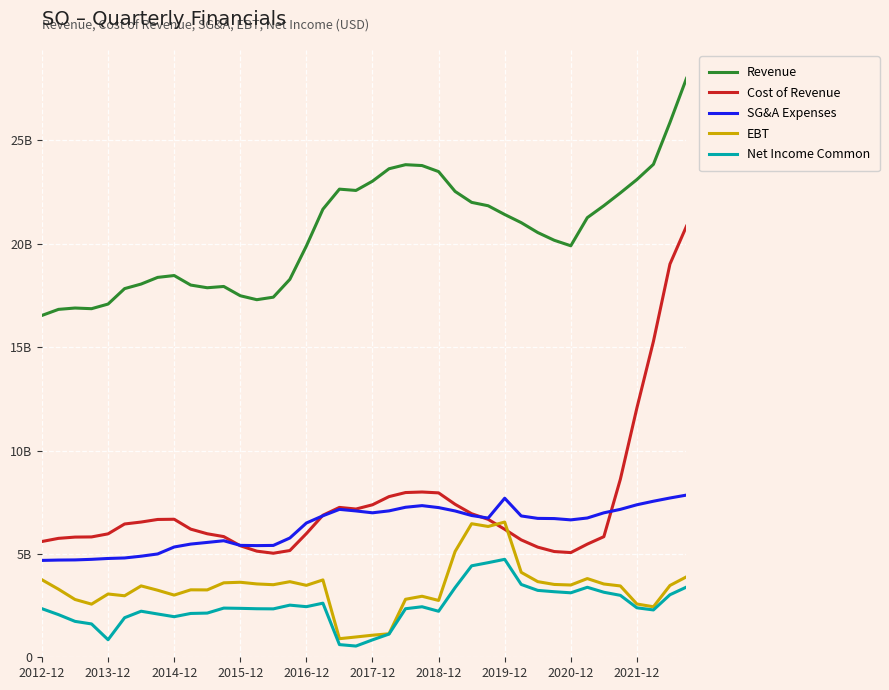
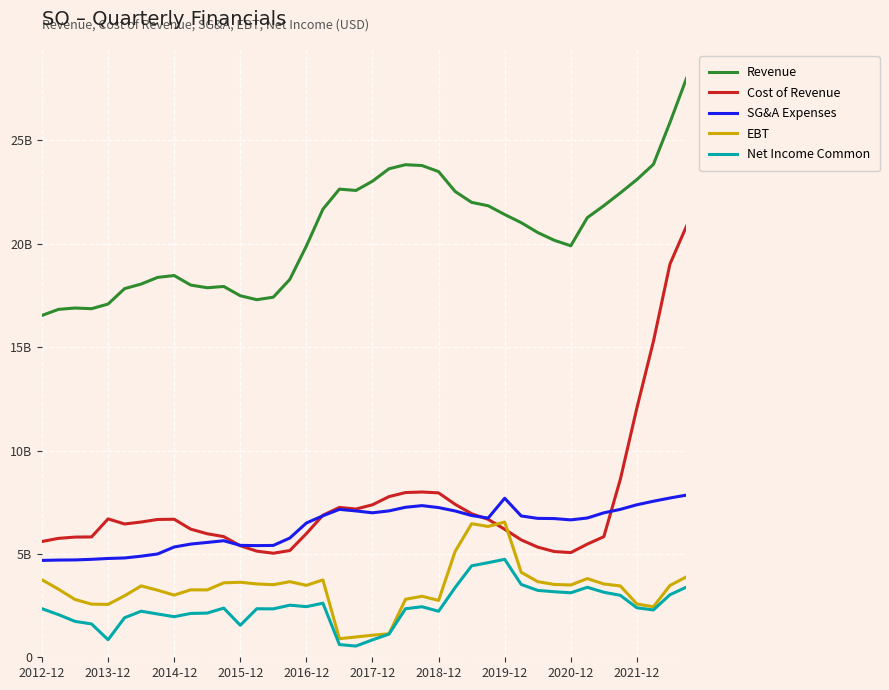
  {
    "Revenue": {
      "2012-12": 16500000000,
      "2013-12": 17100000000,
      "2014-12": 18500000000,
      "2015-12": 17500000000,
      "2016-12": 19900000000,
      "2017-12": 23000000000,
      "2018-12": 23500000000,
      "2019-12": 21400000000,
      "2020-12": 19900000000,
      "2021-12": 23100000000
    },
    "Cost of Revenue": {
      "2012-12": 5600000000,
-     "2013-12": 6000000000,
+     "2013-12": 6700000000,
      "2014-12": 6700000000,
      "2016-12": 6000000000,
      "2017-12": 7400000000,
      "2018-12": 8000000000,
      "2019-12": 6200000000,
      "2020-12": 5100000000,
      "2021-12": 12100000000
    },
    "SG&A Expenses": {
      "2012-12": 4700000000,
      "2013-12": 4800000000,
      "2014-12": 5300000000,
      "2016-12": 6500000000,
      "2017-12": 7000000000,
      "2018-12": 7200000000,
      "2019-12": 7700000000,
      "2020-12": 6600000000,
      "2021-12": 7400000000
    },
    "EBT": {
      "2012-12": 3700000000,
-     "2013-12": 3100000000,
+     "2013-12": 2600000000,
      "2014-12": 3000000000,
      "2015-12": 3600000000,
      "2016-12": 3500000000,
      "2017-12": 1100000000,
      "2018-12": 2700000000,
      "2019-12": 6500000000,
      "2020-12": 3500000000,
      "2021-12": 2600000000
    },
    "Net Income Common": {
      "2012-12": 2400000000,
      "2013-12": 800000000,
      "2014-12": 2000000000,
-     "2015-12": 2400000000,
+     "2015-12": 1500000000,
      "2016-12": 2400000000,
      "2017-12": 800000000,
      "2018-12": 2200000000,
      "2019-12": 4700000000,
      "2020-12": 3100000000,
      "2021-12": 2400000000
    }
  }
